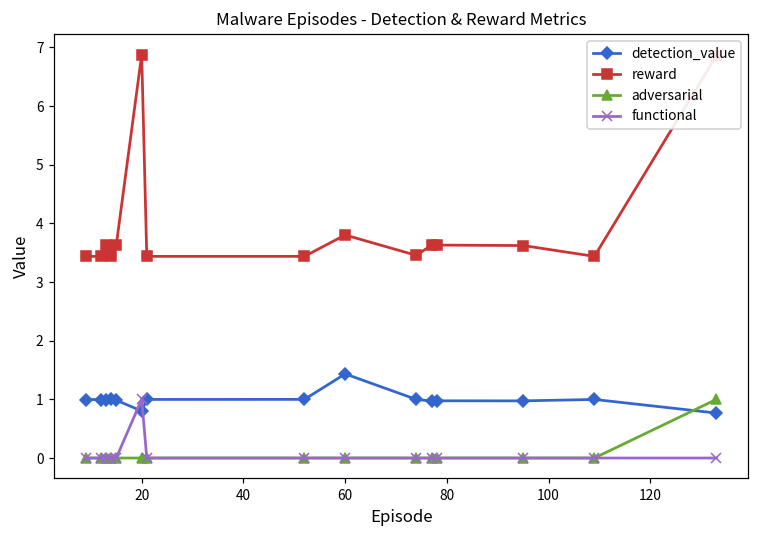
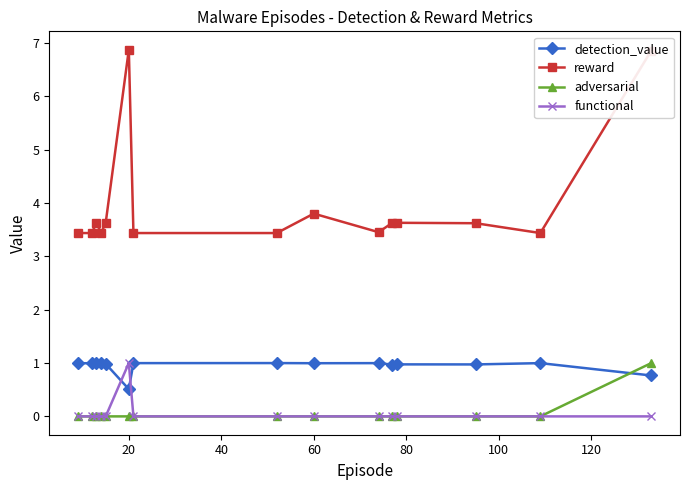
  {
    "detection_value": {
-     "20": 0.8,
-     "60": 1.4
+     "20": 0.5,
+     "60": 1.0
    },
    "reward": {
      "20": 6.9,
      "60": 3.8
    },
    "adversarial": {
      "20": 0.0
    },
    "functional": {
      "20": 1.0
    }
  }
